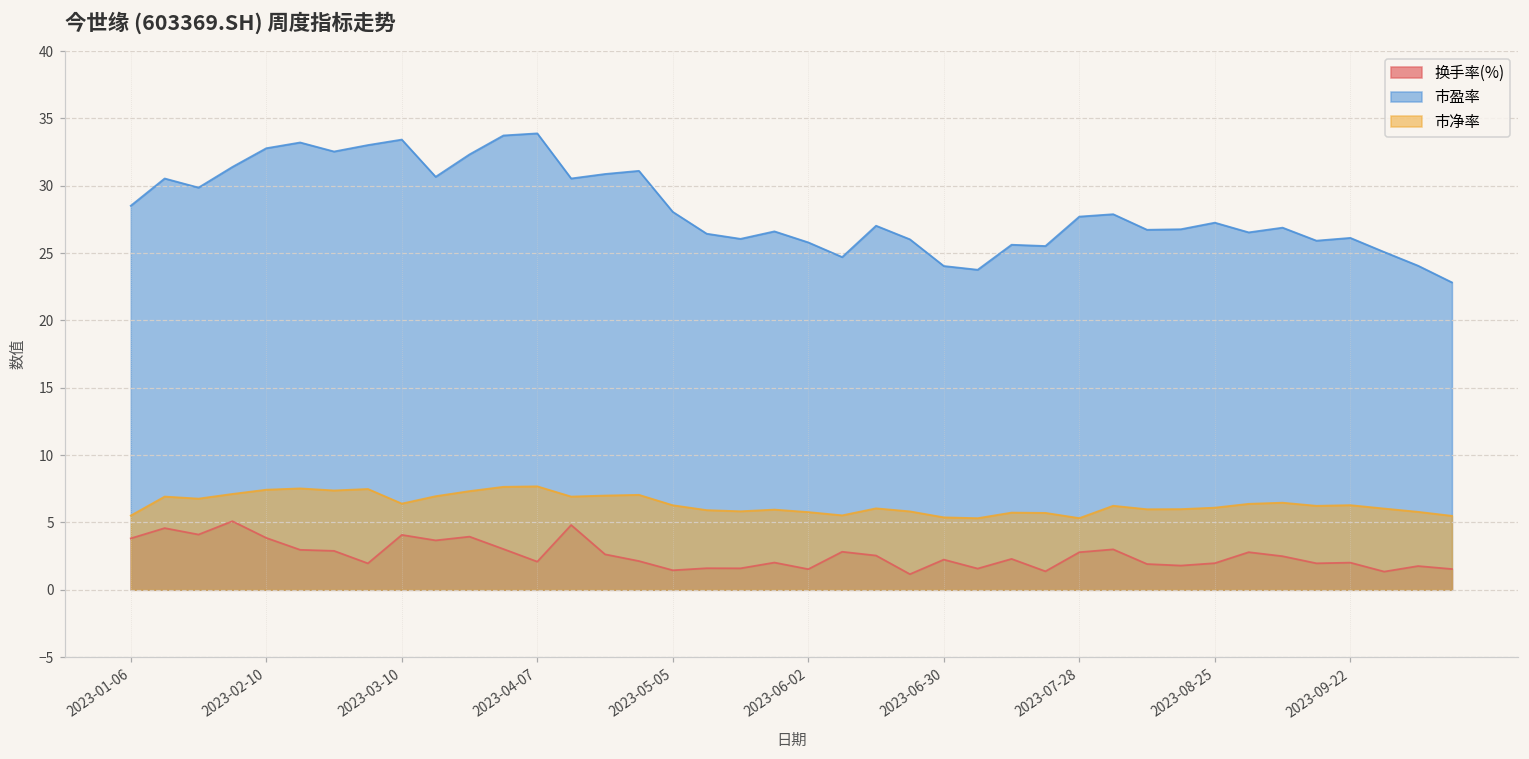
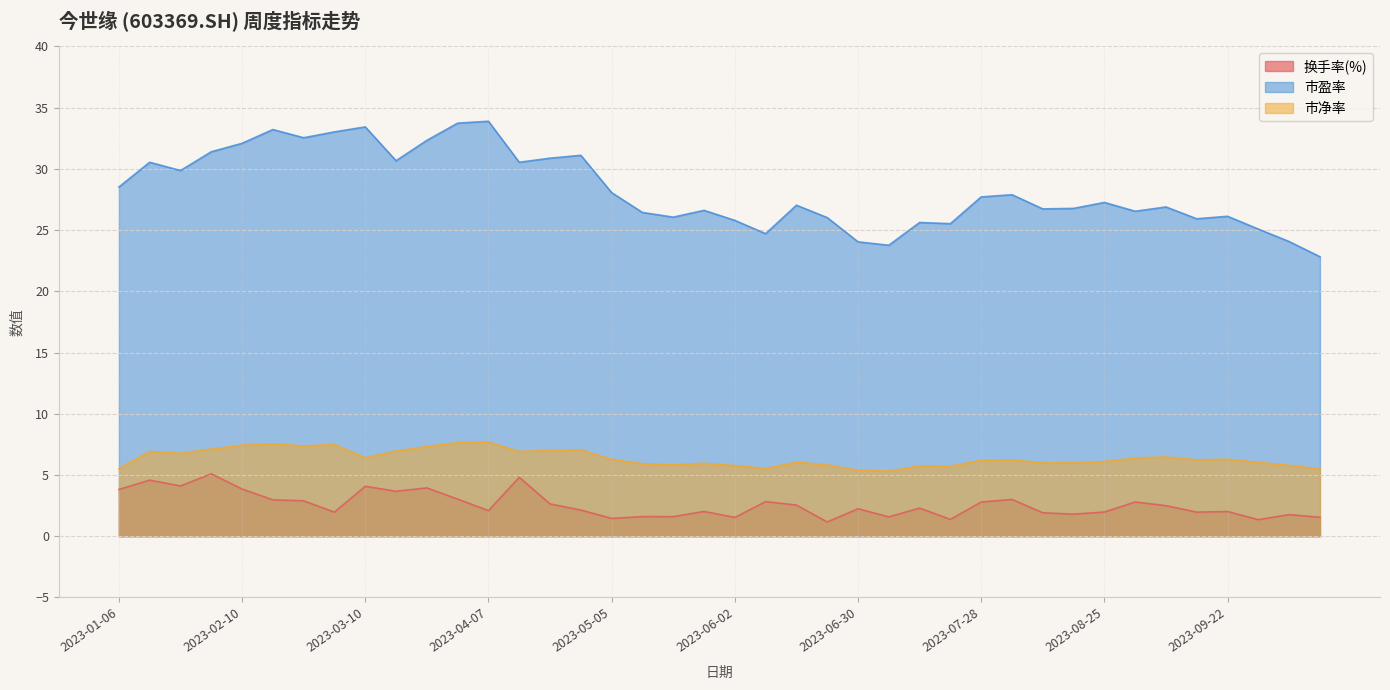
  {
    "换手率(%)": {
      "2023-01-06": 3.8,
      "2023-02-10": 3.9,
      "2023-03-10": 4.1,
      "2023-04-07": 2.1,
      "2023-05-05": 1.4,
      "2023-06-02": 1.5,
      "2023-06-30": 2.2,
      "2023-07-28": 2.8,
      "2023-08-25": 2.0,
      "2023-09-22": 2.0
    },
    "市盈率": {
      "2023-01-06": 28.5,
-     "2023-02-10": 32.8,
+     "2023-02-10": 32.1,
      "2023-03-10": 33.4,
      "2023-04-07": 33.9,
      "2023-05-05": 28.1,
      "2023-06-02": 25.8,
      "2023-06-30": 24.0,
      "2023-07-28": 27.7,
      "2023-08-25": 27.3,
      "2023-09-22": 26.1
    },
    "市净率": {
      "2023-01-06": 5.5,
      "2023-02-10": 7.4,
      "2023-03-10": 6.4,
      "2023-04-07": 7.7,
      "2023-05-05": 6.3,
      "2023-06-02": 5.8,
      "2023-06-30": 5.4,
-     "2023-07-28": 5.3,
+     "2023-07-28": 6.2,
      "2023-08-25": 6.1,
      "2023-09-22": 6.3
    }
  }
